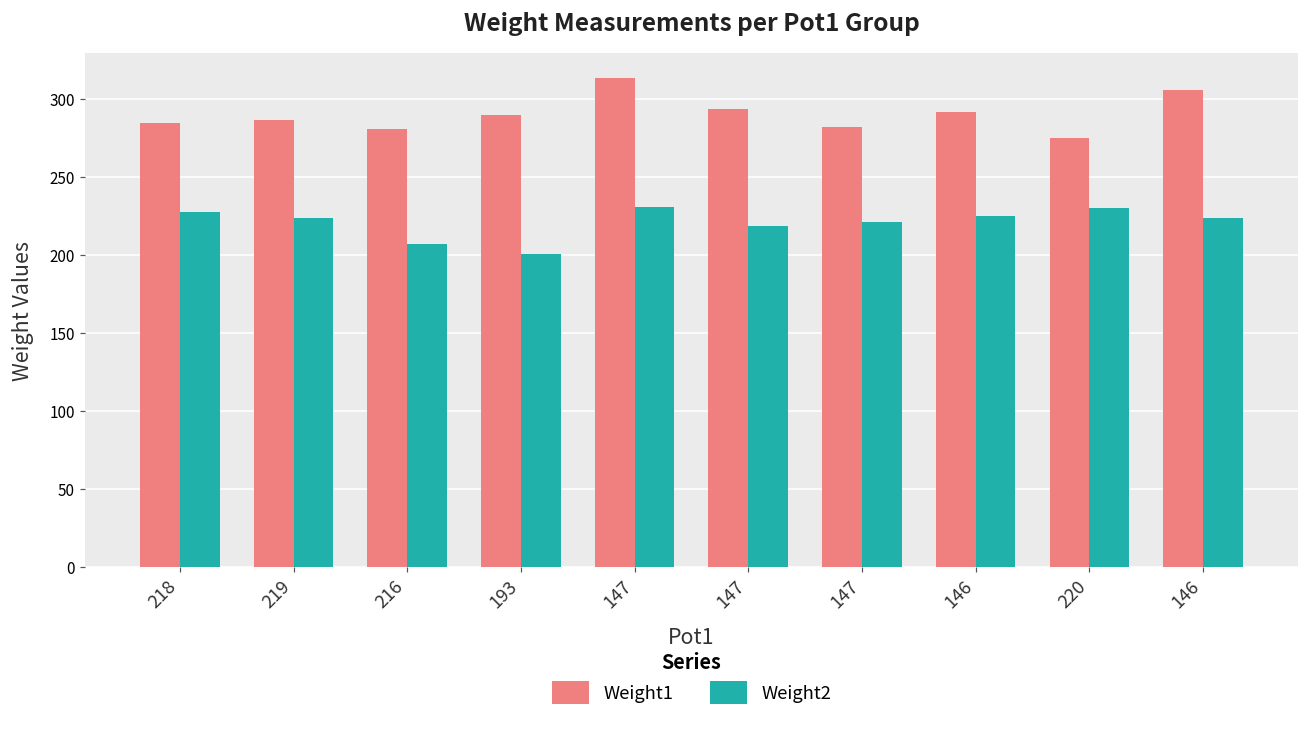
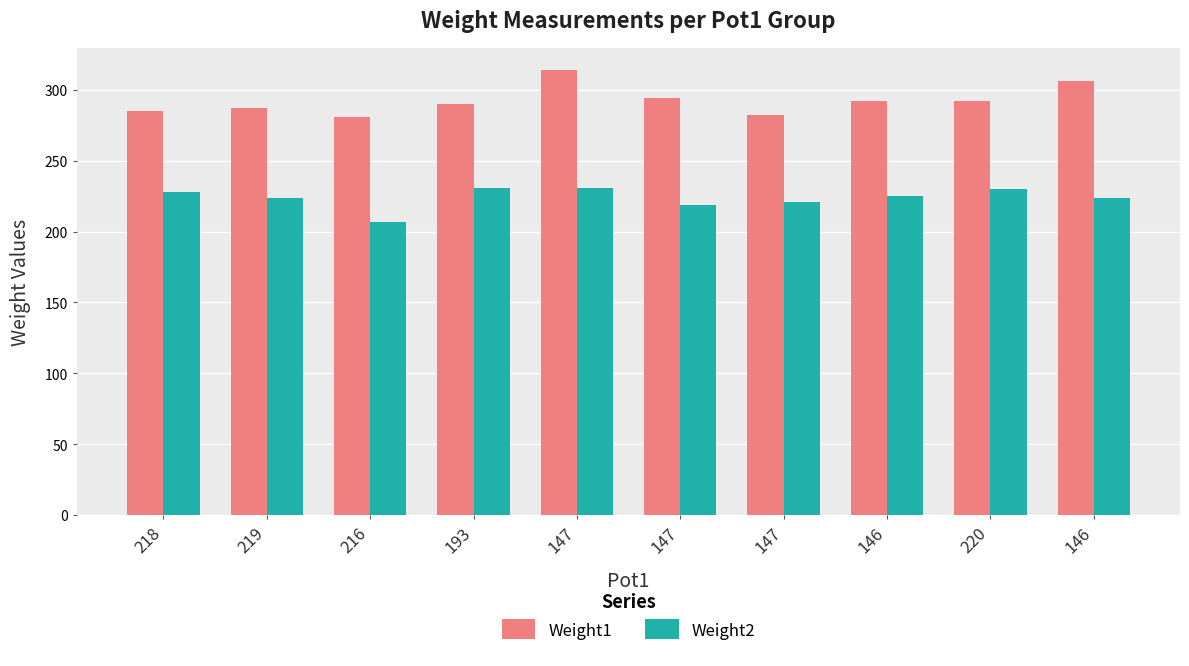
  {
    "Weight1": {
      "218": 285,
      "219": 287,
      "216": 281,
      "193": 290,
-     "220": 275
+     "220": 292
    },
    "Weight2": {
      "218": 228,
      "219": 224,
      "216": 207,
-     "193": 201,
+     "193": 231,
      "220": 230
    }
  }
